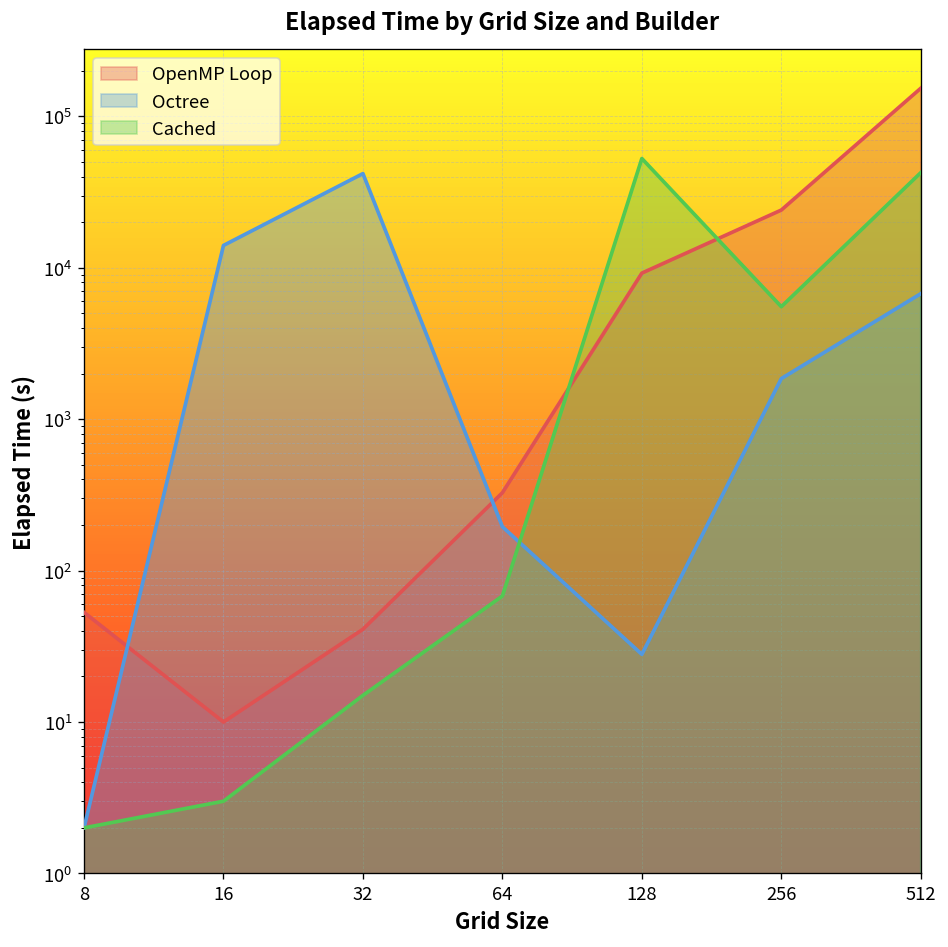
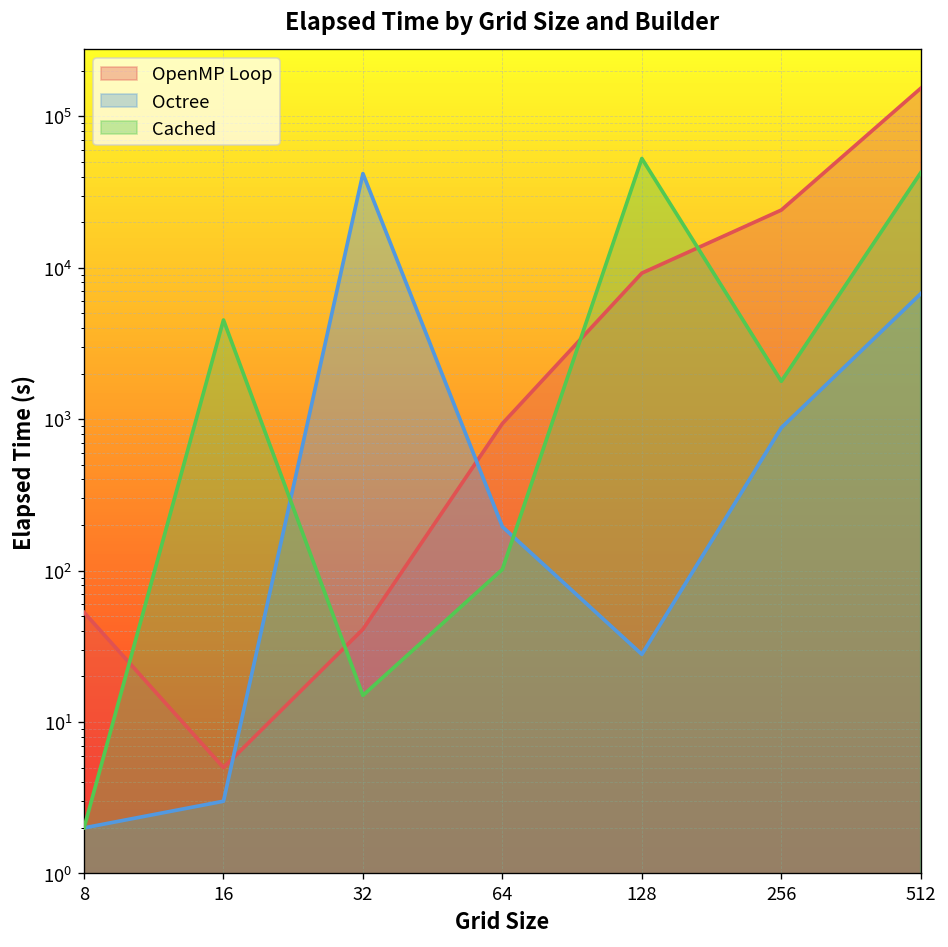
  {
    "OpenMP Loop": {
      "8": 53,
-     "16": 10,
+     "16": 5,
      "32": 41,
-     "64": 330,
+     "64": 900,
      "128": 9000,
      "256": 24000,
      "512": 150000
    },
    "Octree": {
-     "16": 14000,
+     "16": 3,
      "32": 42000,
      "64": 200,
      "128": 28,
-     "256": 1900,
+     "256": 900,
      "512": 7000
    },
    "Cached": {
-     "16": 3,
+     "16": 4500,
      "32": 15,
-     "64": 70,
+     "64": 100,
      "128": 53000,
-     "256": 6000,
+     "256": 1800,
      "512": 42000
    }
  }
